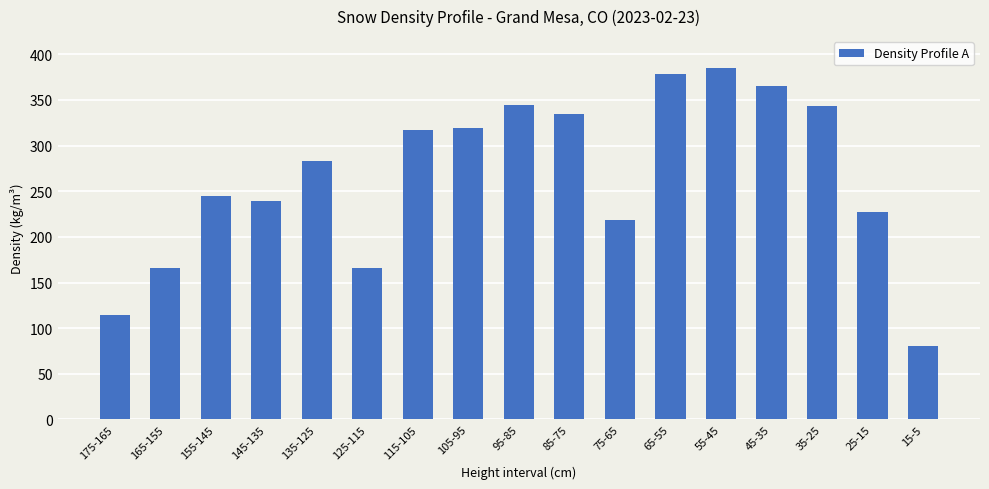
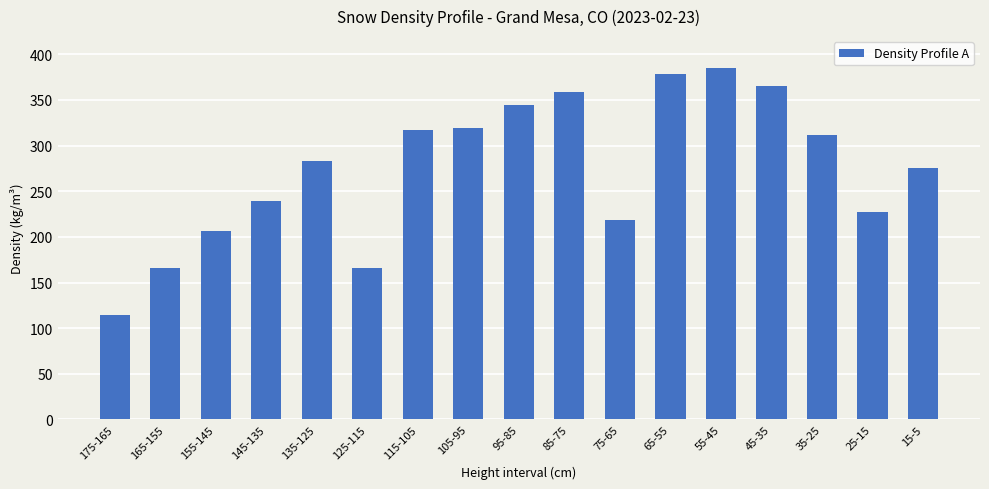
  {
    "175-165": 110,
    "165-155": 170,
-   "155-145": 250,
+   "155-145": 210,
    "145-135": 240,
    "135-125": 280,
    "125-115": 170,
    "115-105": 320,
    "105-95": 320,
    "95-85": 340,
-   "85-75": 340,
+   "85-75": 360,
    "75-65": 220,
    "65-55": 380,
    "55-45": 390,
    "45-35": 370,
-   "35-25": 340,
+   "35-25": 310,
    "25-15": 230,
-   "15-5": 80
+   "15-5": 280
  }
